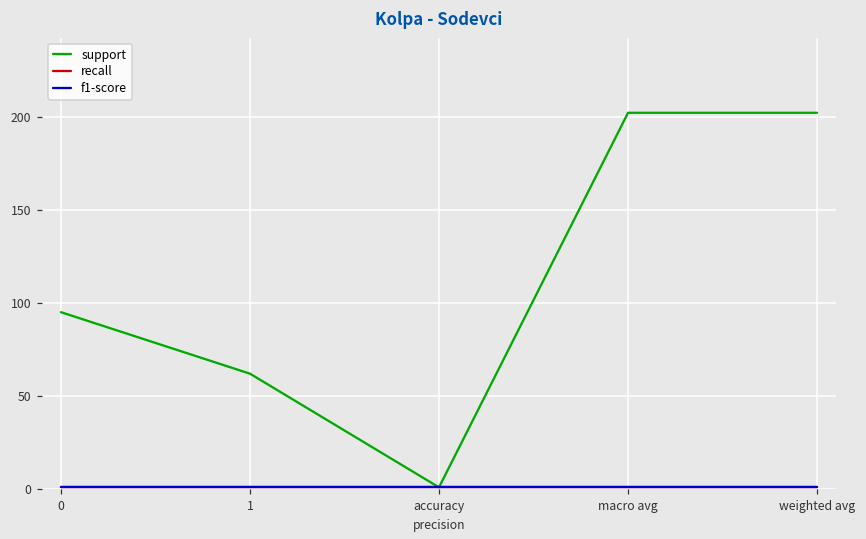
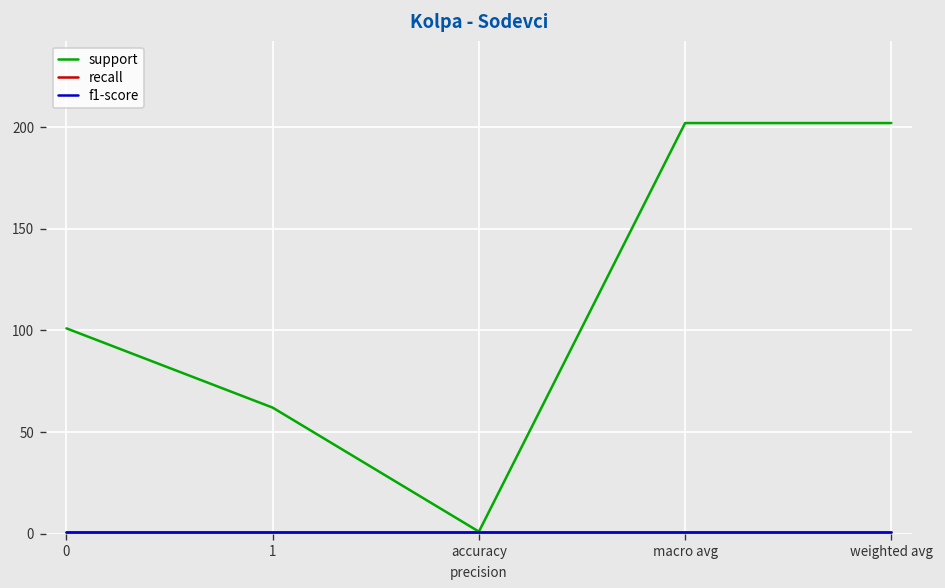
  {
    "support": {
-     "0": 95,
+     "0": 101,
      "1": 62,
      "macro avg": 202,
      "weighted avg": 202
    },
    "f1-score": {
      "0": 1,
      "1": 1,
      "macro avg": 1,
      "weighted avg": 1
    }
  }
